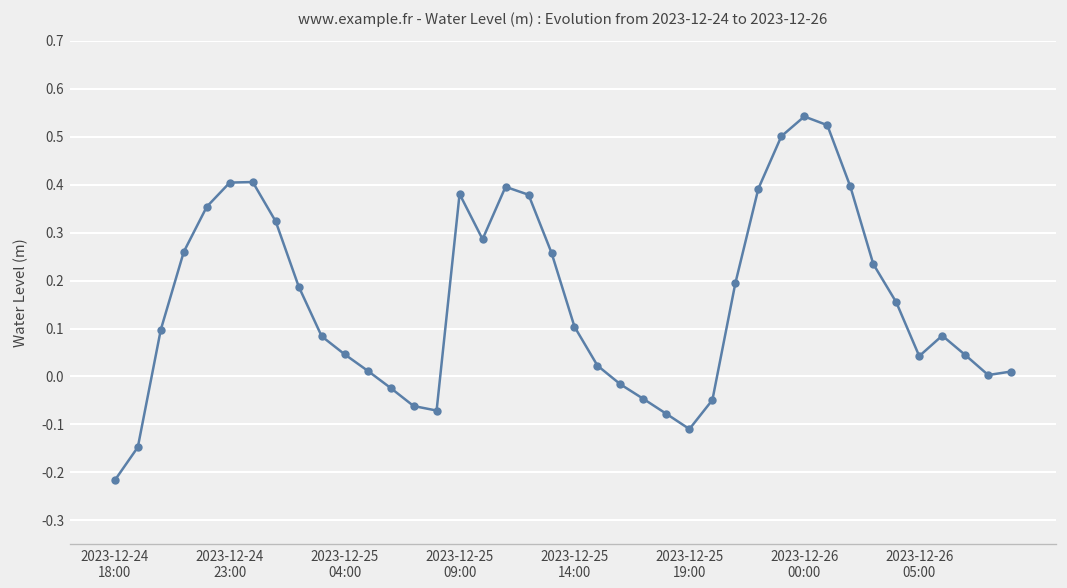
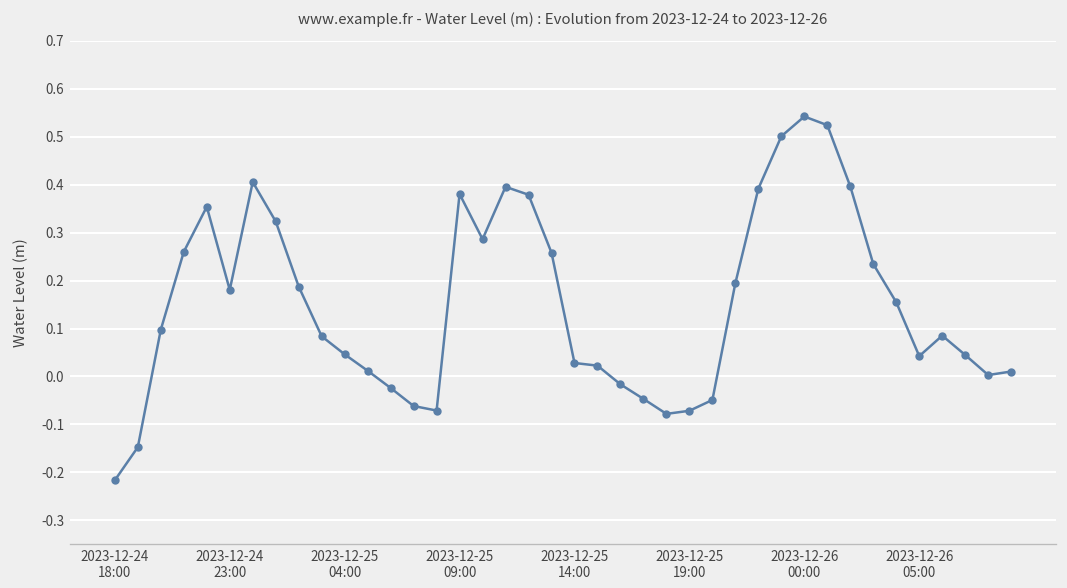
  {
    "2023-12-24 18:00": -0.22,
-   "2023-12-24 23:00": 0.40,
+   "2023-12-24 23:00": 0.18,
    "2023-12-25 04:00": 0.05,
    "2023-12-25 09:00": 0.38,
-   "2023-12-25 14:00": 0.10,
-   "2023-12-25 19:00": -0.11,
+   "2023-12-25 14:00": 0.03,
+   "2023-12-25 19:00": -0.07,
    "2023-12-26 00:00": 0.54,
    "2023-12-26 05:00": 0.04
  }
